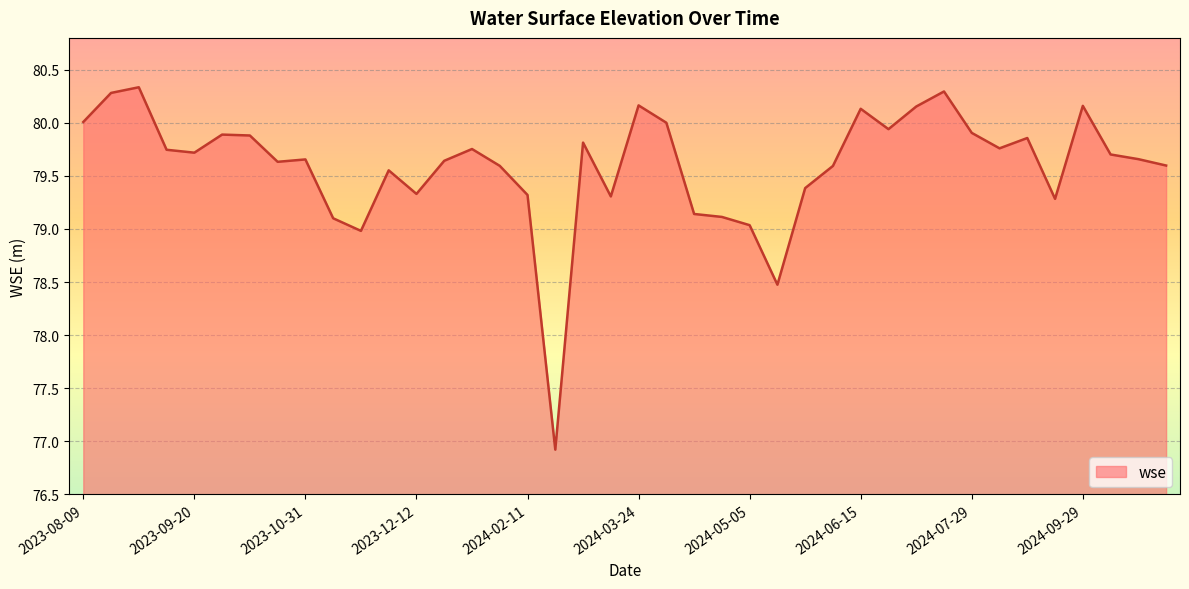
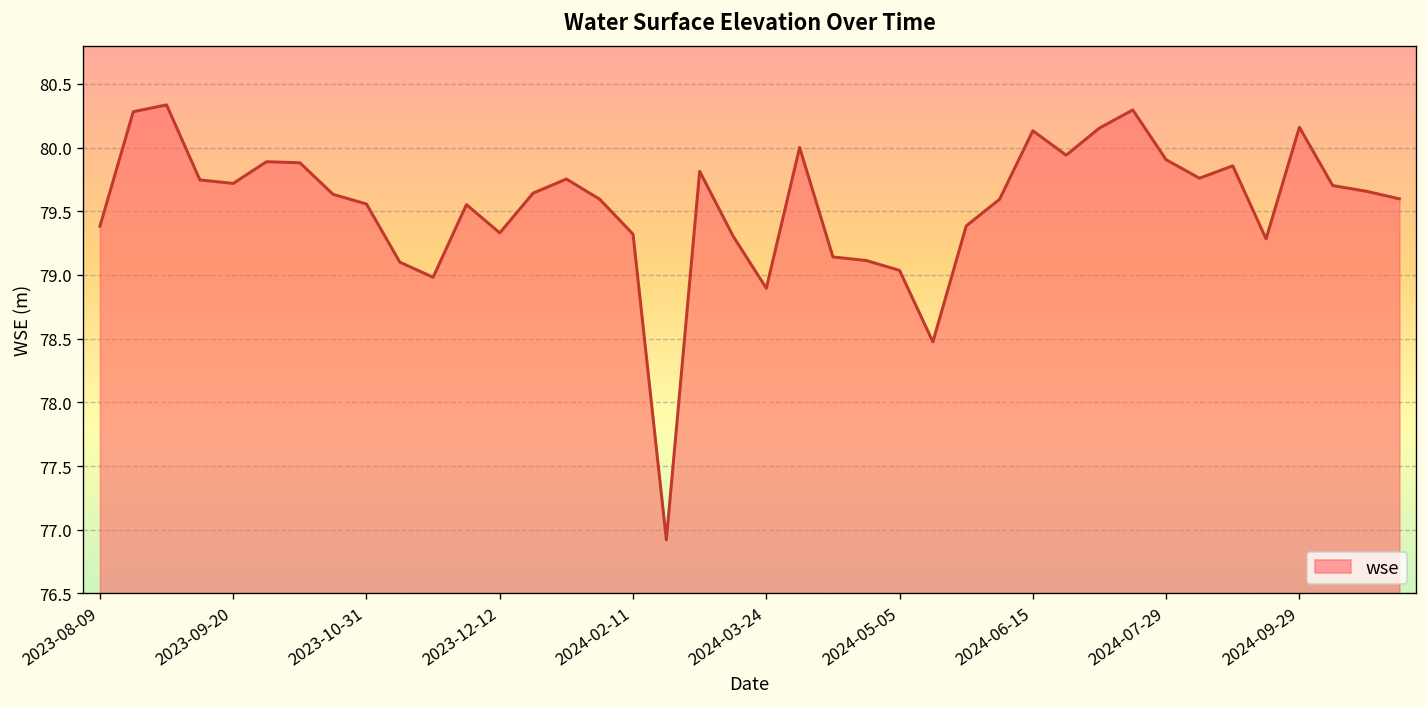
  {
-   "2023-08-09": 80.01,
+   "2023-08-09": 79.38,
    "2023-09-20": 79.72,
-   "2023-10-31": 79.66,
+   "2023-10-31": 79.56,
    "2023-12-12": 79.33,
    "2024-02-11": 79.32,
-   "2024-03-24": 80.16,
+   "2024-03-24": 78.90,
    "2024-05-05": 79.04,
    "2024-06-15": 80.13,
    "2024-07-29": 79.91,
    "2024-09-29": 80.16
  }
